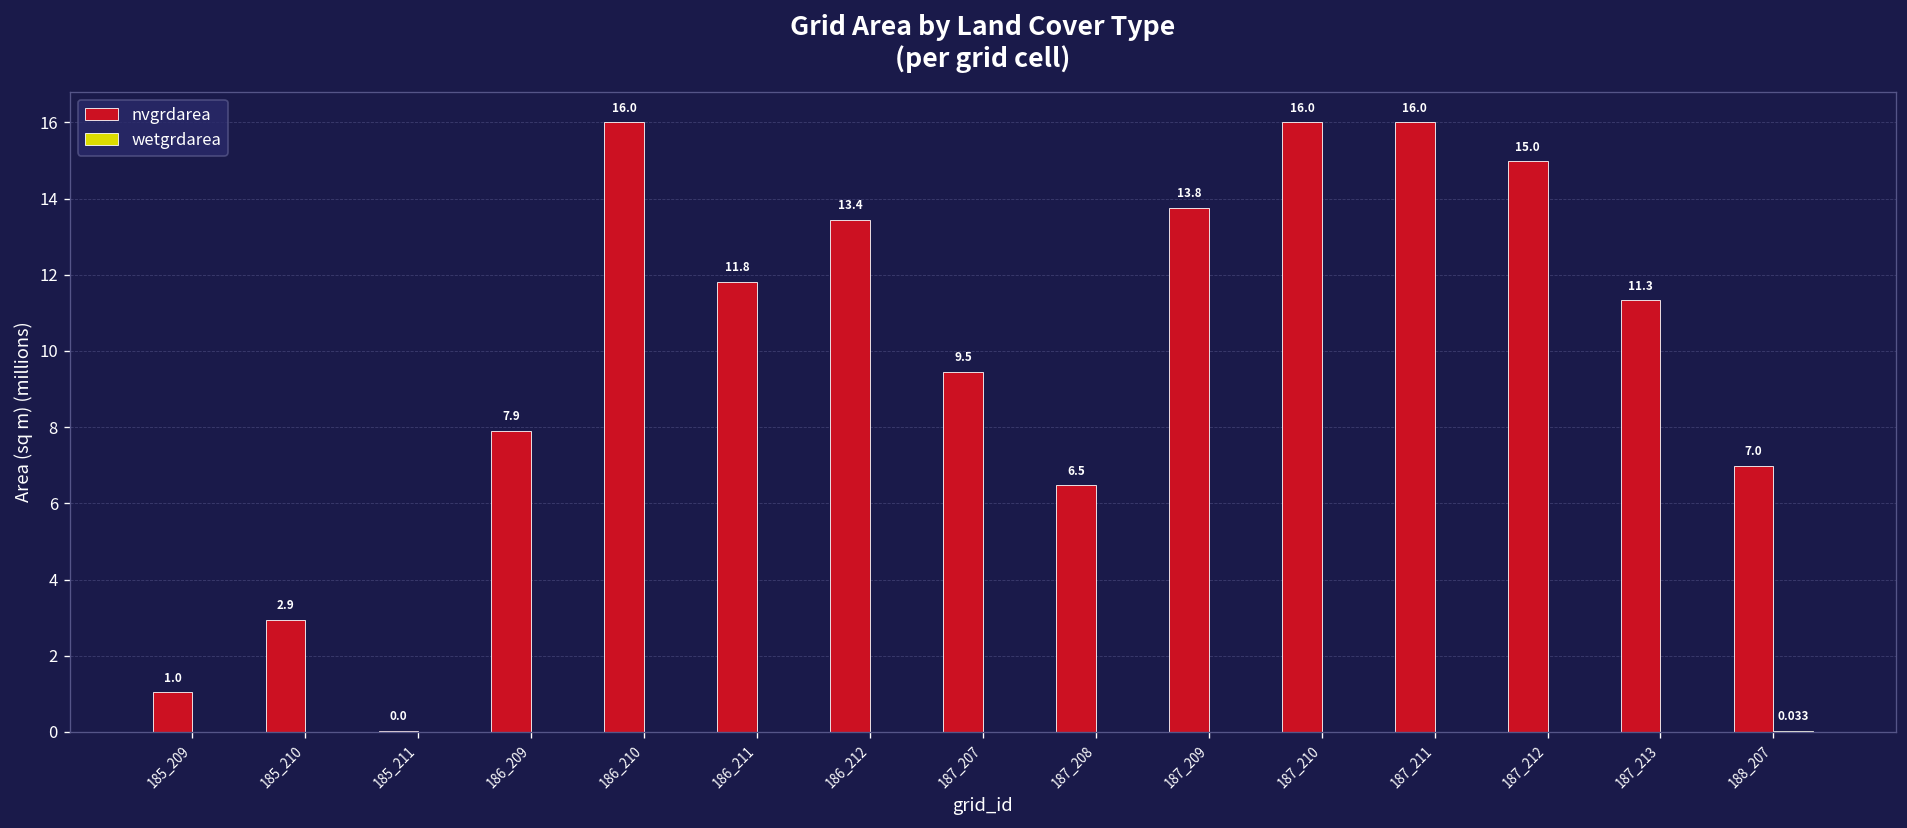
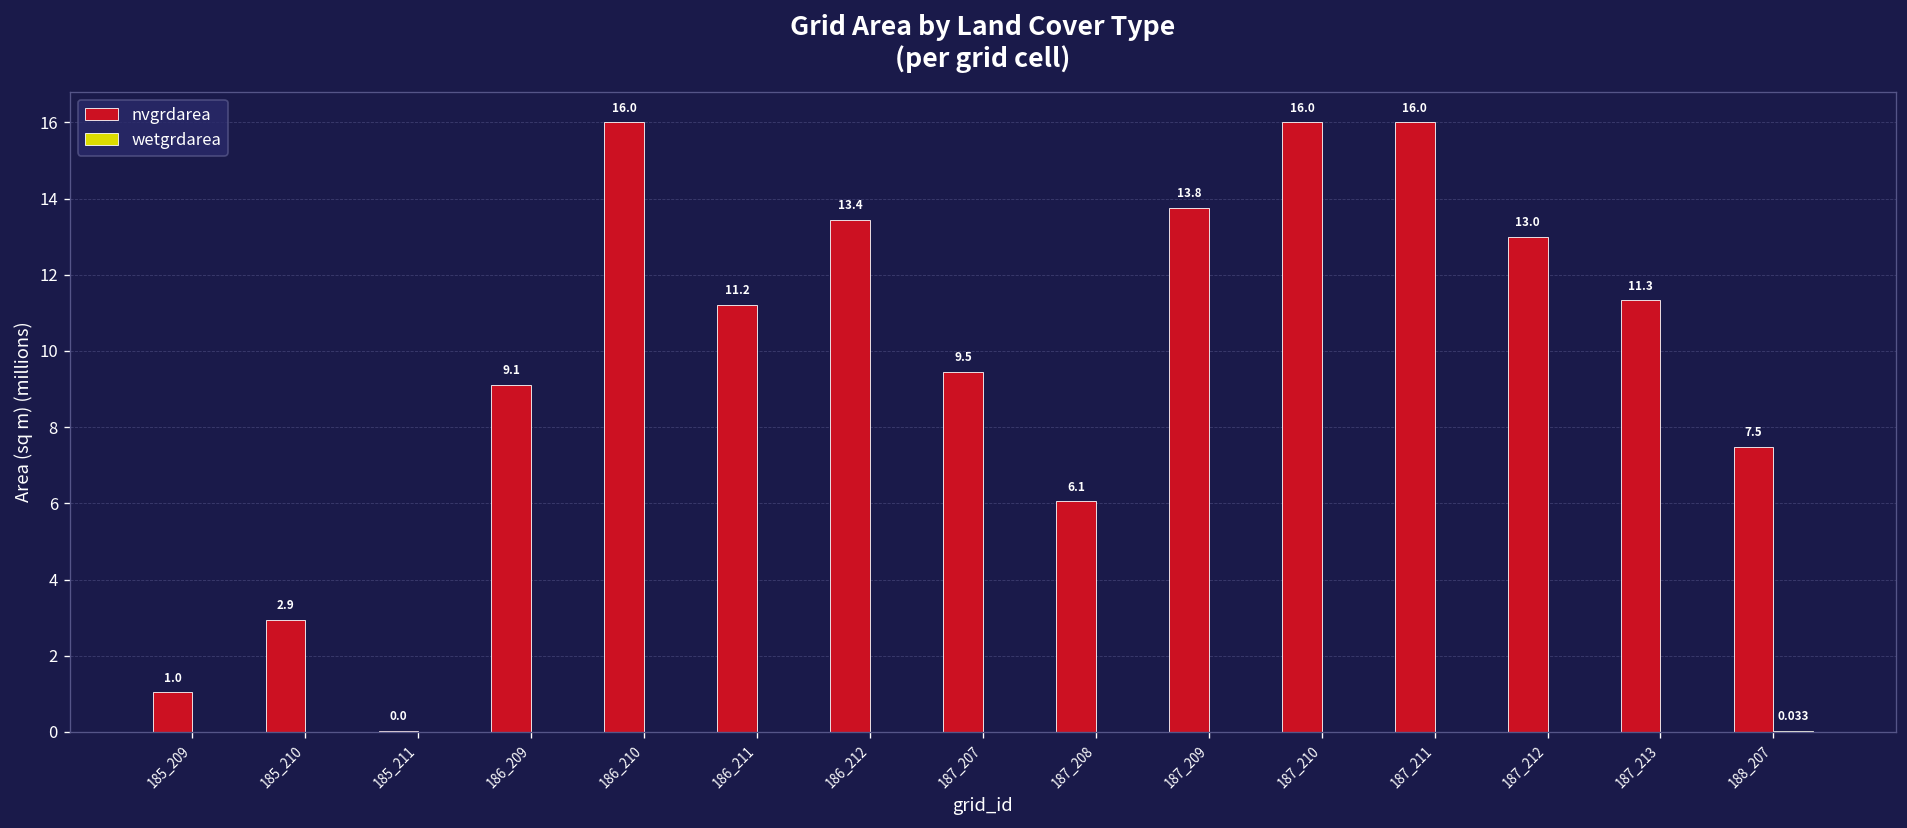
  {
    "nvgrdarea": {
      "185_209": 1.0,
      "185_210": 2.9,
      "185_211": 0.0,
-     "186_209": 7.9,
+     "186_209": 9.1,
      "186_210": 16.0,
-     "186_211": 11.8,
+     "186_211": 11.2,
      "186_212": 13.4,
      "187_207": 9.5,
-     "187_208": 6.5,
+     "187_208": 6.1,
      "187_209": 13.8,
      "187_210": 16.0,
      "187_211": 16.0,
-     "187_212": 15.0,
+     "187_212": 13.0,
      "187_213": 11.3,
-     "188_207": 7.0
+     "188_207": 7.5
    },
    "wetgrdarea": {
      "188_207": 0.033
    }
  }
